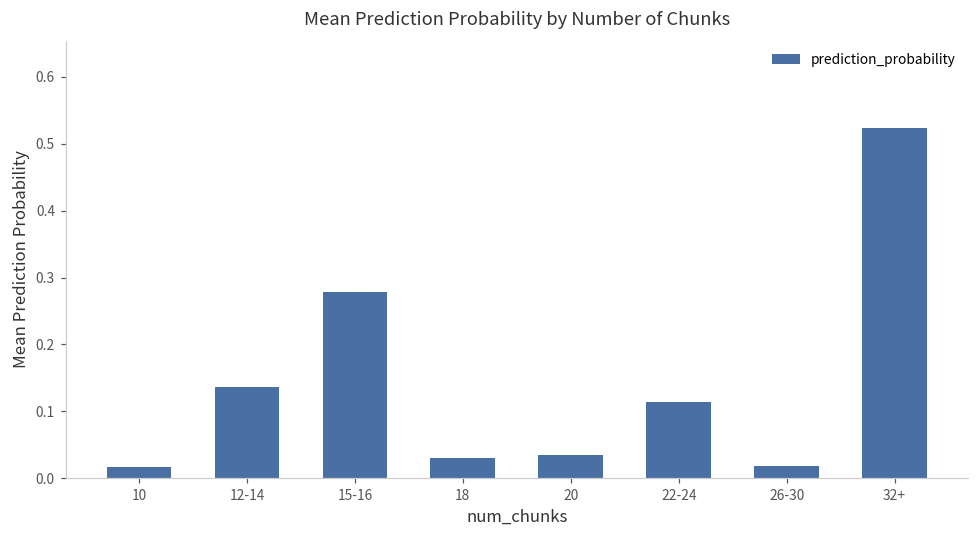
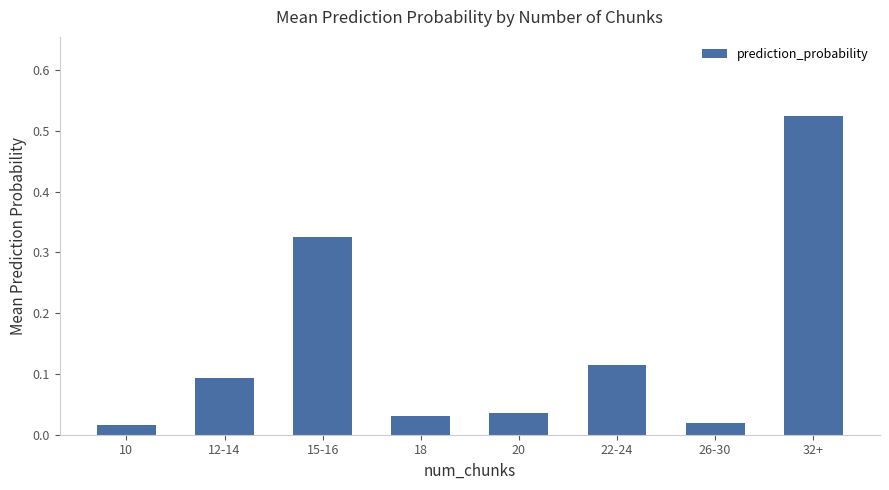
  {
    "10": 0.02,
-   "12-14": 0.14,
-   "15-16": 0.28,
+   "12-14": 0.09,
+   "15-16": 0.33,
    "18": 0.03,
    "20": 0.03,
    "22-24": 0.11,
    "26-30": 0.02,
    "32+": 0.52
  }
